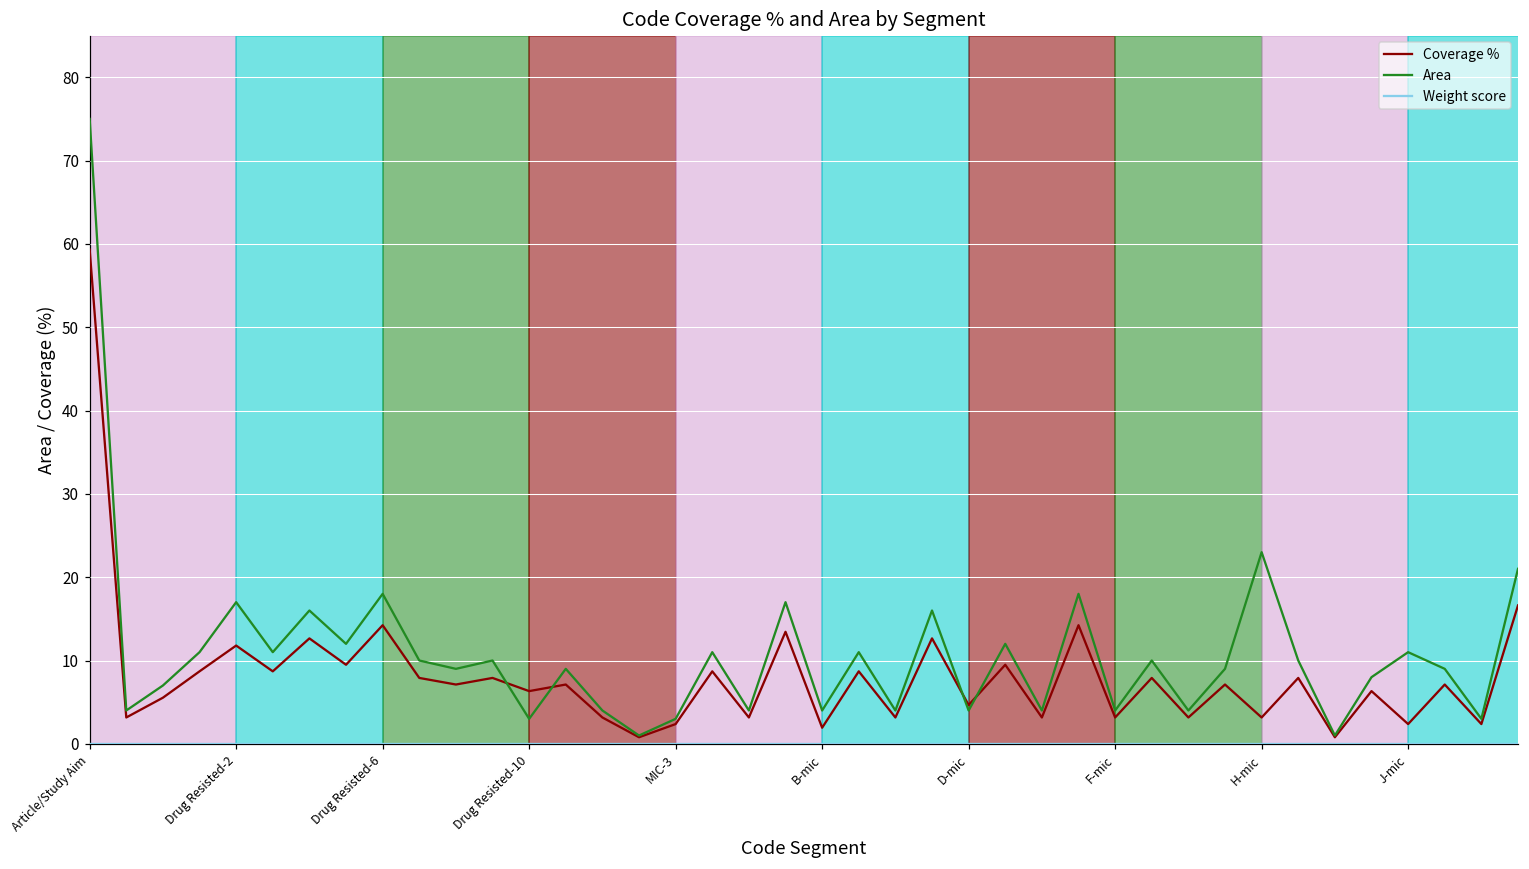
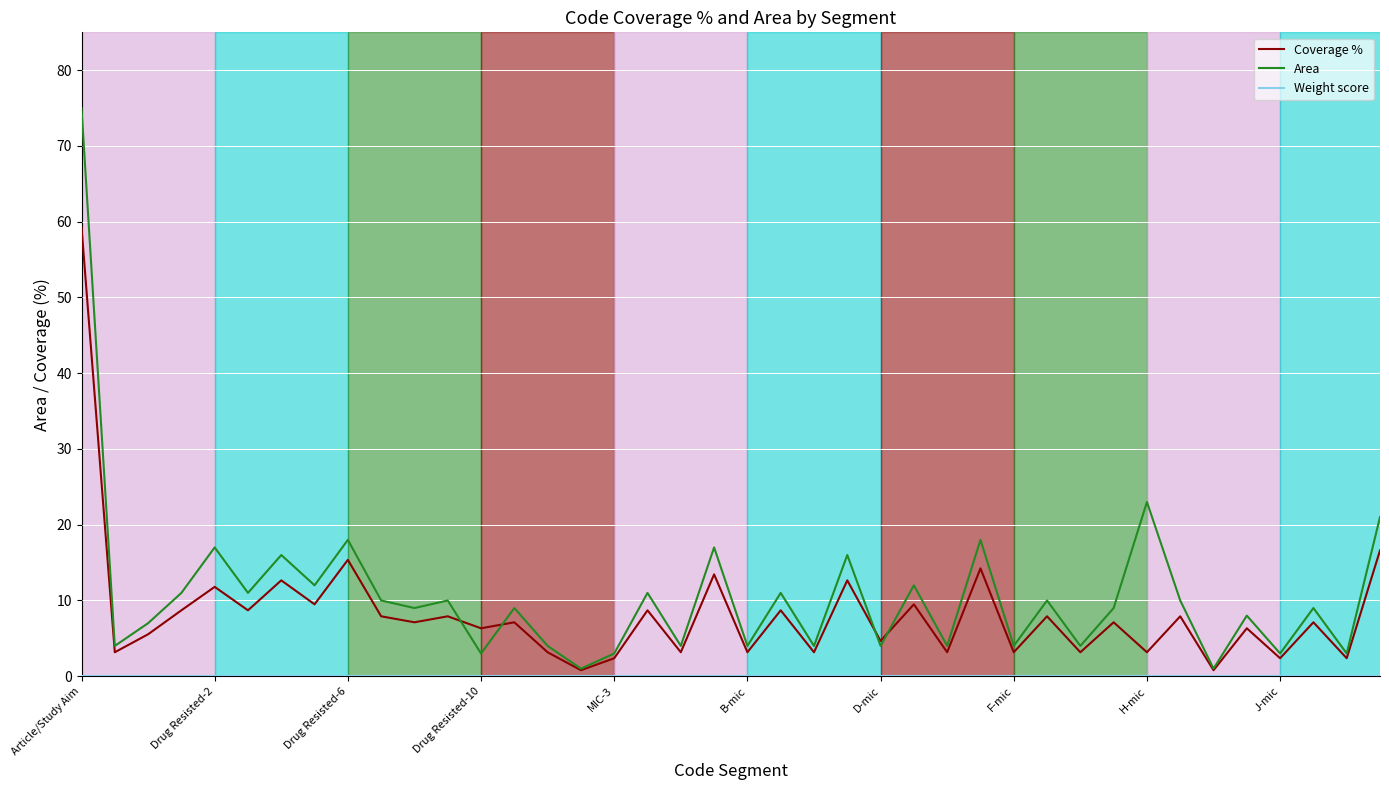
  {
    "Coverage %": {
      "Article/Study Aim": 59,
      "Drug Resisted-2": 12,
-     "Drug Resisted-6": 14,
+     "Drug Resisted-6": 15,
      "Drug Resisted-10": 6,
      "MIC-3": 2,
-     "B-mic": 2,
+     "B-mic": 3,
      "D-mic": 5,
      "F-mic": 3,
      "H-mic": 3,
      "J-mic": 2
    },
    "Area": {
      "Article/Study Aim": 75,
      "Drug Resisted-2": 17,
      "Drug Resisted-6": 18,
      "Drug Resisted-10": 3,
      "MIC-3": 3,
      "B-mic": 4,
      "D-mic": 4,
      "F-mic": 4,
      "H-mic": 23,
-     "J-mic": 11
+     "J-mic": 3
    },
    "Weight score": {
      "Article/Study Aim": 0,
      "Drug Resisted-2": 0,
      "Drug Resisted-6": 0,
      "Drug Resisted-10": 0,
      "MIC-3": 0,
      "B-mic": 0,
      "D-mic": 0,
      "F-mic": 0,
      "H-mic": 0,
      "J-mic": 0
    }
  }
